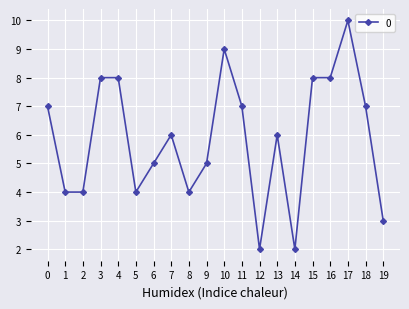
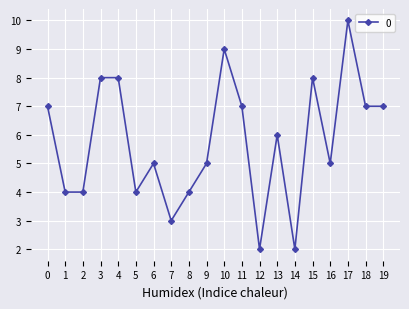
  {
    "0": 7,
    "1": 4,
    "2": 4,
    "3": 8,
    "4": 8,
    "5": 4,
    "6": 5,
-   "7": 6,
+   "7": 3,
    "8": 4,
    "9": 5,
    "10": 9,
    "11": 7,
    "12": 2,
    "13": 6,
    "14": 2,
    "15": 8,
-   "16": 8,
+   "16": 5,
    "17": 10,
    "18": 7,
-   "19": 3
+   "19": 7
  }
